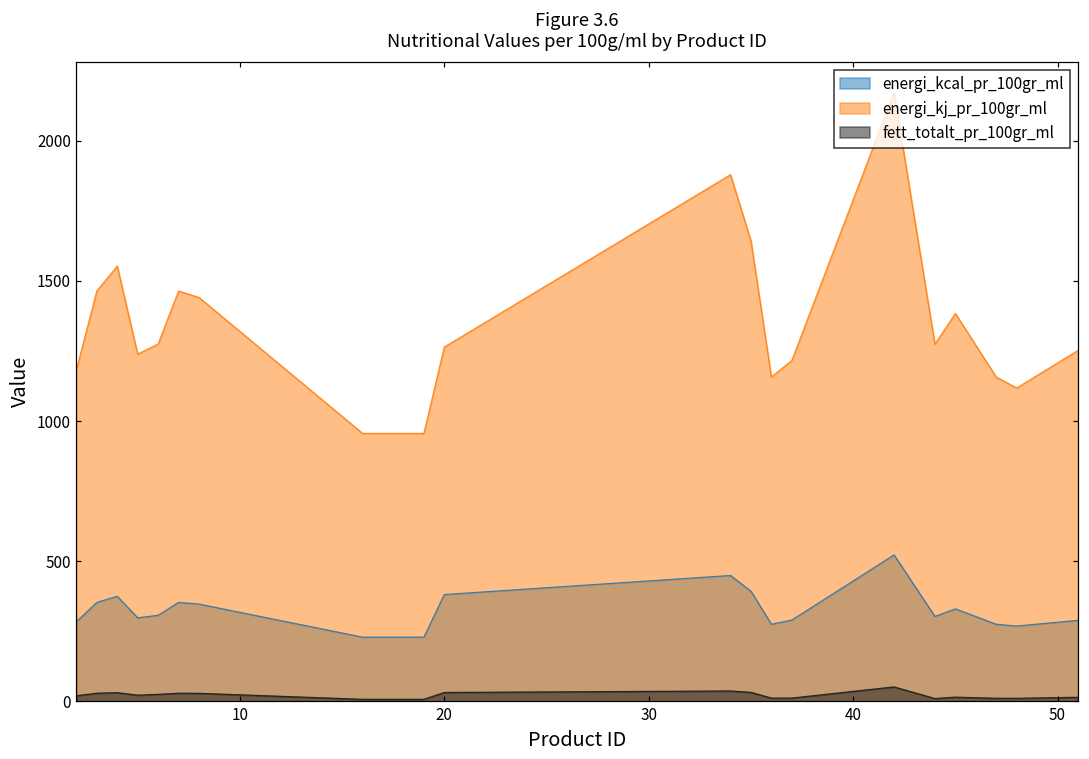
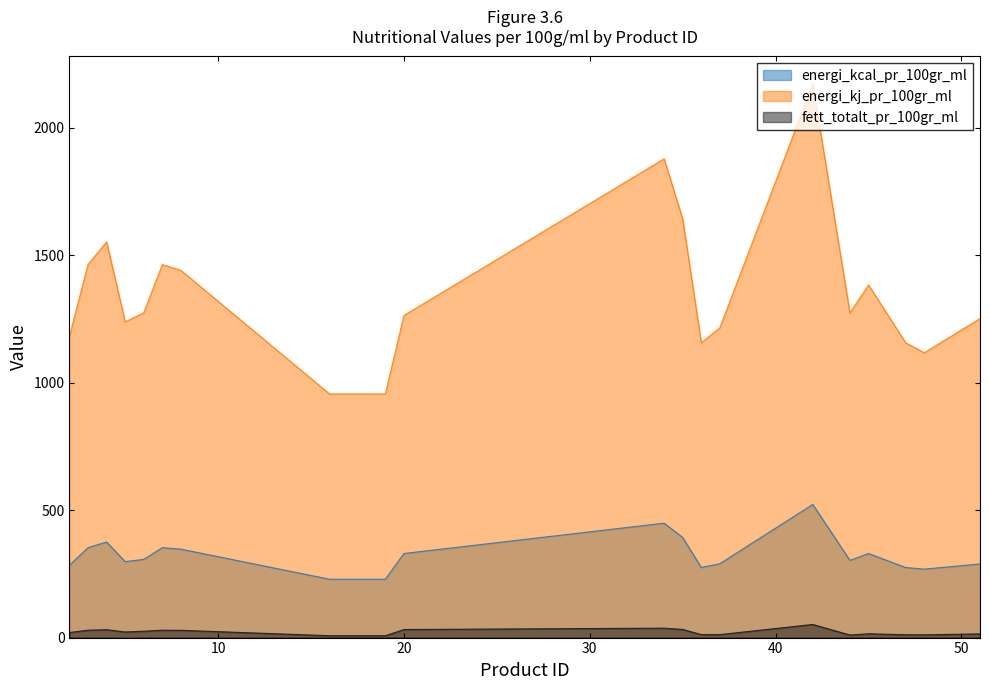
  {
    "energi_kcal_pr_100gr_ml": {
-     "20": 380
+     "20": 330
    },
    "energi_kj_pr_100gr_ml": {
      "20": 1260
    },
    "fett_totalt_pr_100gr_ml": {
      "20": 30
    }
  }
